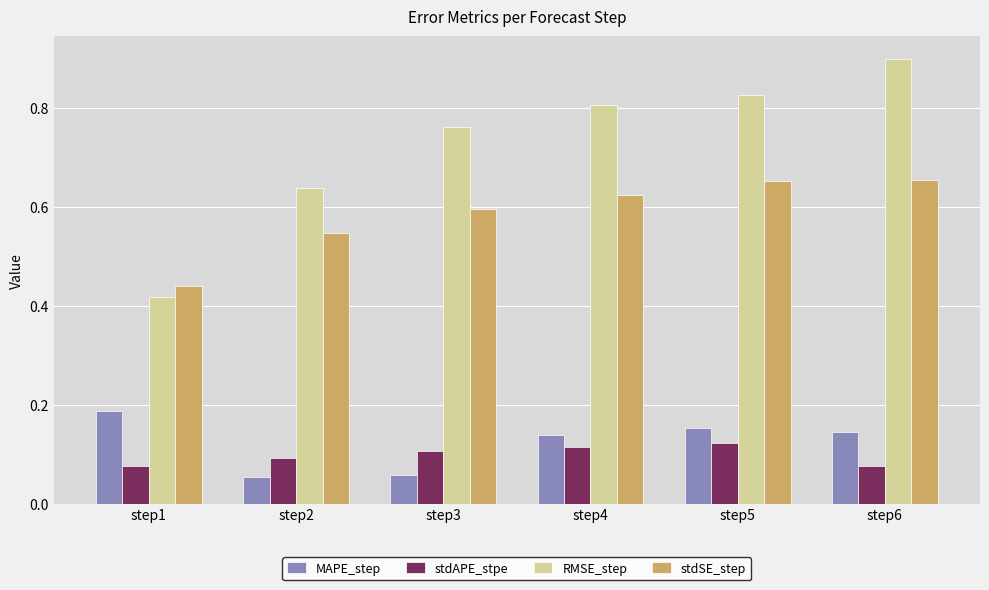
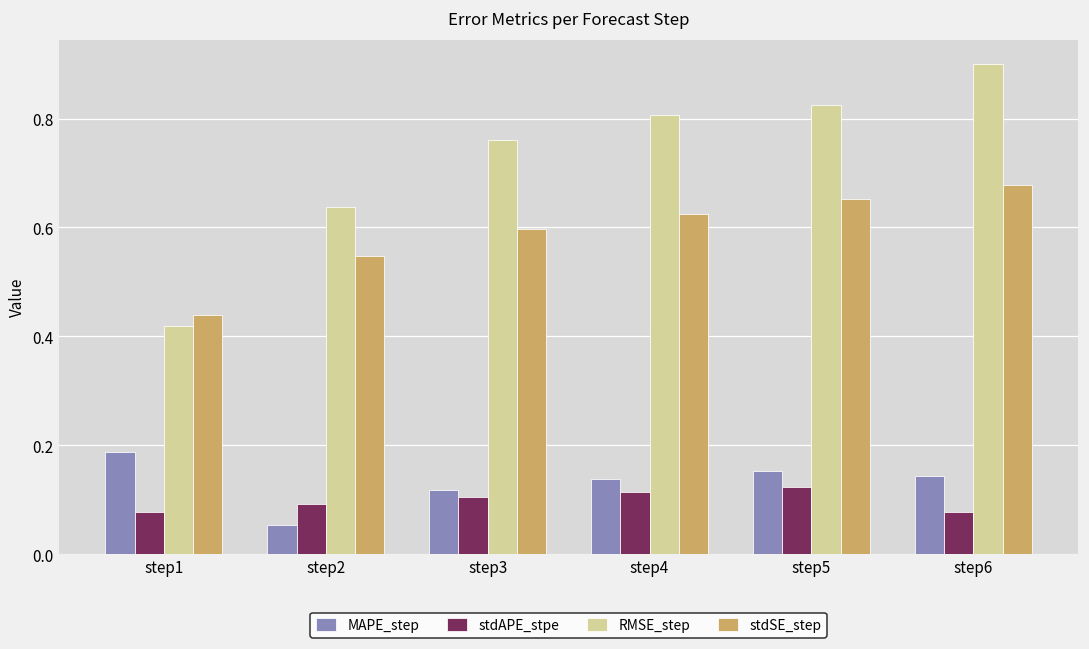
  {
    "MAPE_step": {
      "step1": 0.19,
      "step2": 0.05,
-     "step3": 0.06,
+     "step3": 0.12,
      "step4": 0.14,
      "step5": 0.15,
      "step6": 0.14
    },
    "stdAPE_stpe": {
      "step1": 0.08,
      "step2": 0.09,
      "step3": 0.11,
      "step4": 0.11,
      "step5": 0.12,
      "step6": 0.08
    },
    "RMSE_step": {
      "step1": 0.42,
      "step2": 0.64,
      "step3": 0.76,
      "step4": 0.81,
      "step5": 0.82,
      "step6": 0.90
    },
    "stdSE_step": {
      "step1": 0.44,
      "step2": 0.55,
      "step3": 0.60,
      "step4": 0.62,
      "step5": 0.65,
-     "step6": 0.65
+     "step6": 0.68
    }
  }
